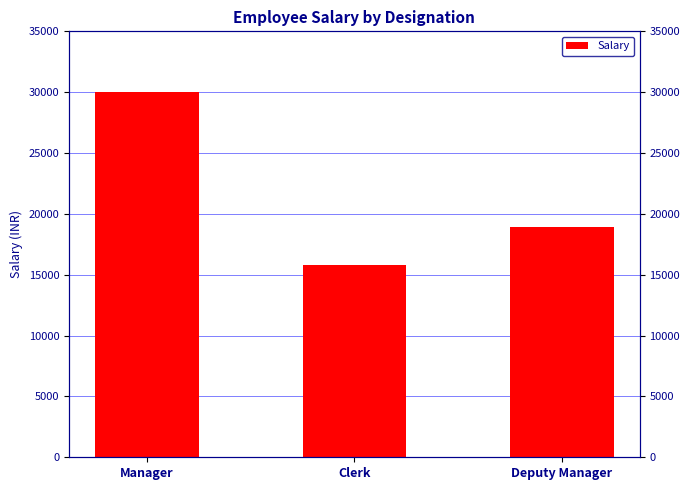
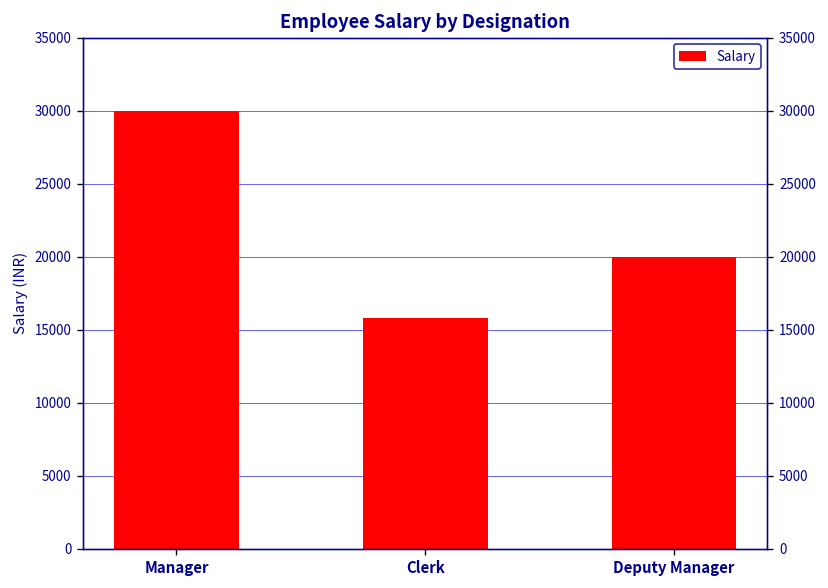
  {
    "Manager": 30000,
    "Clerk": 15800,
-   "Deputy Manager": 19000
+   "Deputy Manager": 20000
  }
